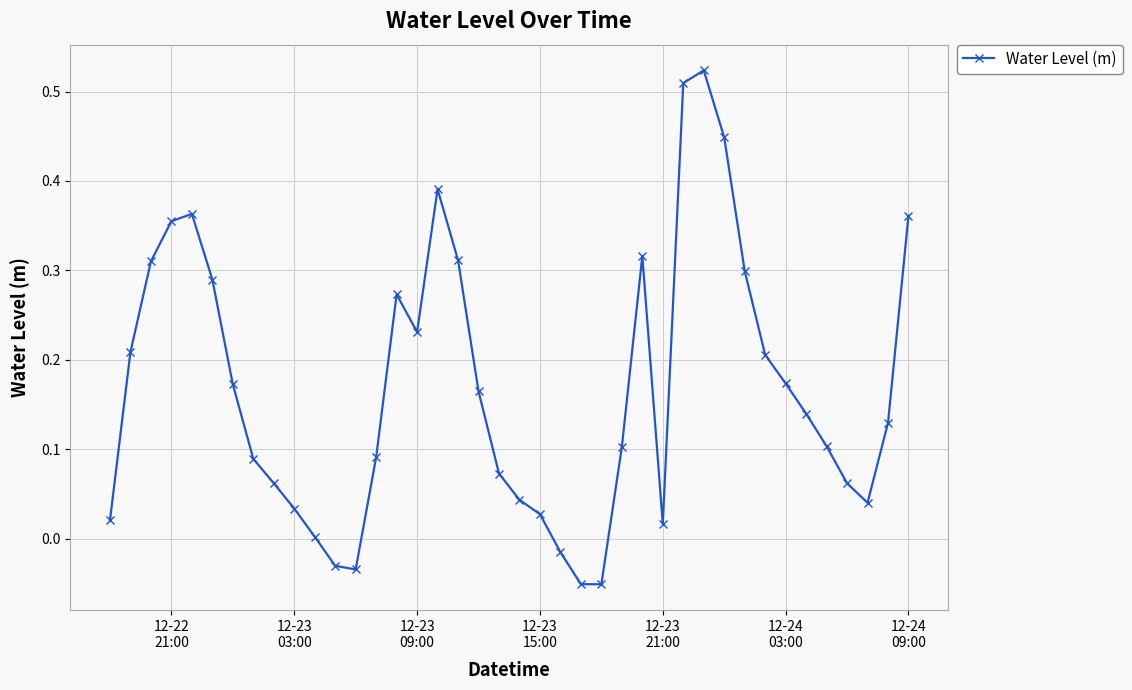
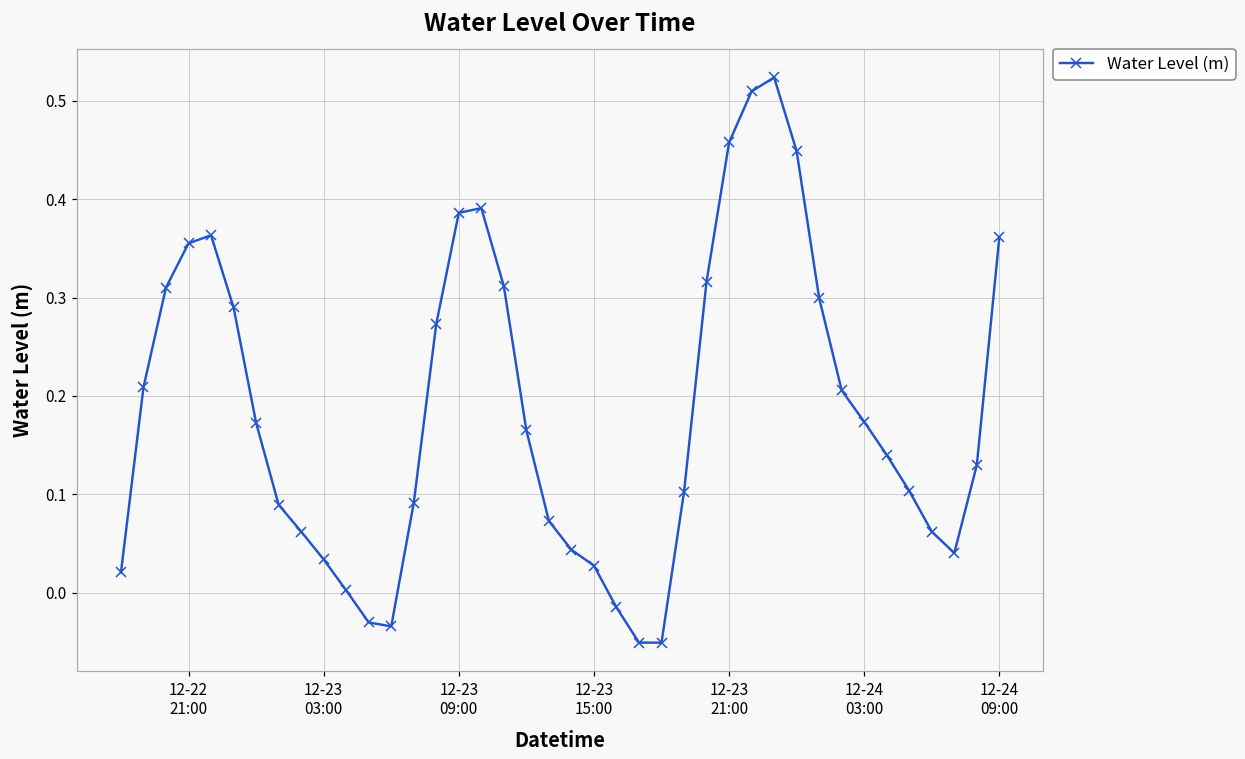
  {
    "12-22 21:00": 0.36,
    "12-23 03:00": 0.03,
-   "12-23 09:00": 0.23,
+   "12-23 09:00": 0.39,
    "12-23 15:00": 0.03,
-   "12-23 21:00": 0.02,
+   "12-23 21:00": 0.46,
    "12-24 03:00": 0.17,
    "12-24 09:00": 0.36
  }
